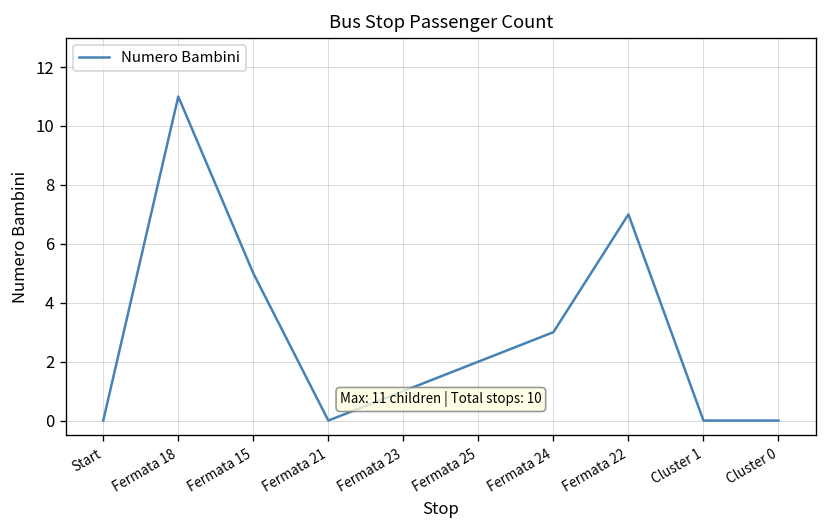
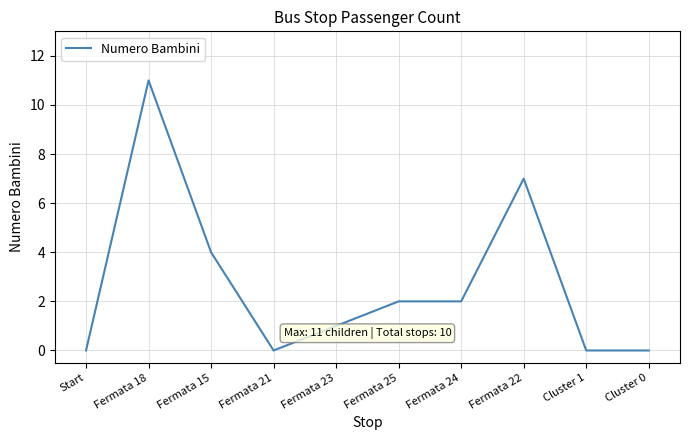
  {
    "Start": 0,
    "Fermata 18": 11,
-   "Fermata 15": 5,
+   "Fermata 15": 4,
    "Fermata 21": 0,
    "Fermata 25": 2,
-   "Fermata 24": 3,
+   "Fermata 24": 2,
    "Fermata 22": 7,
    "Cluster 1": 0,
    "Cluster 0": 0
  }
